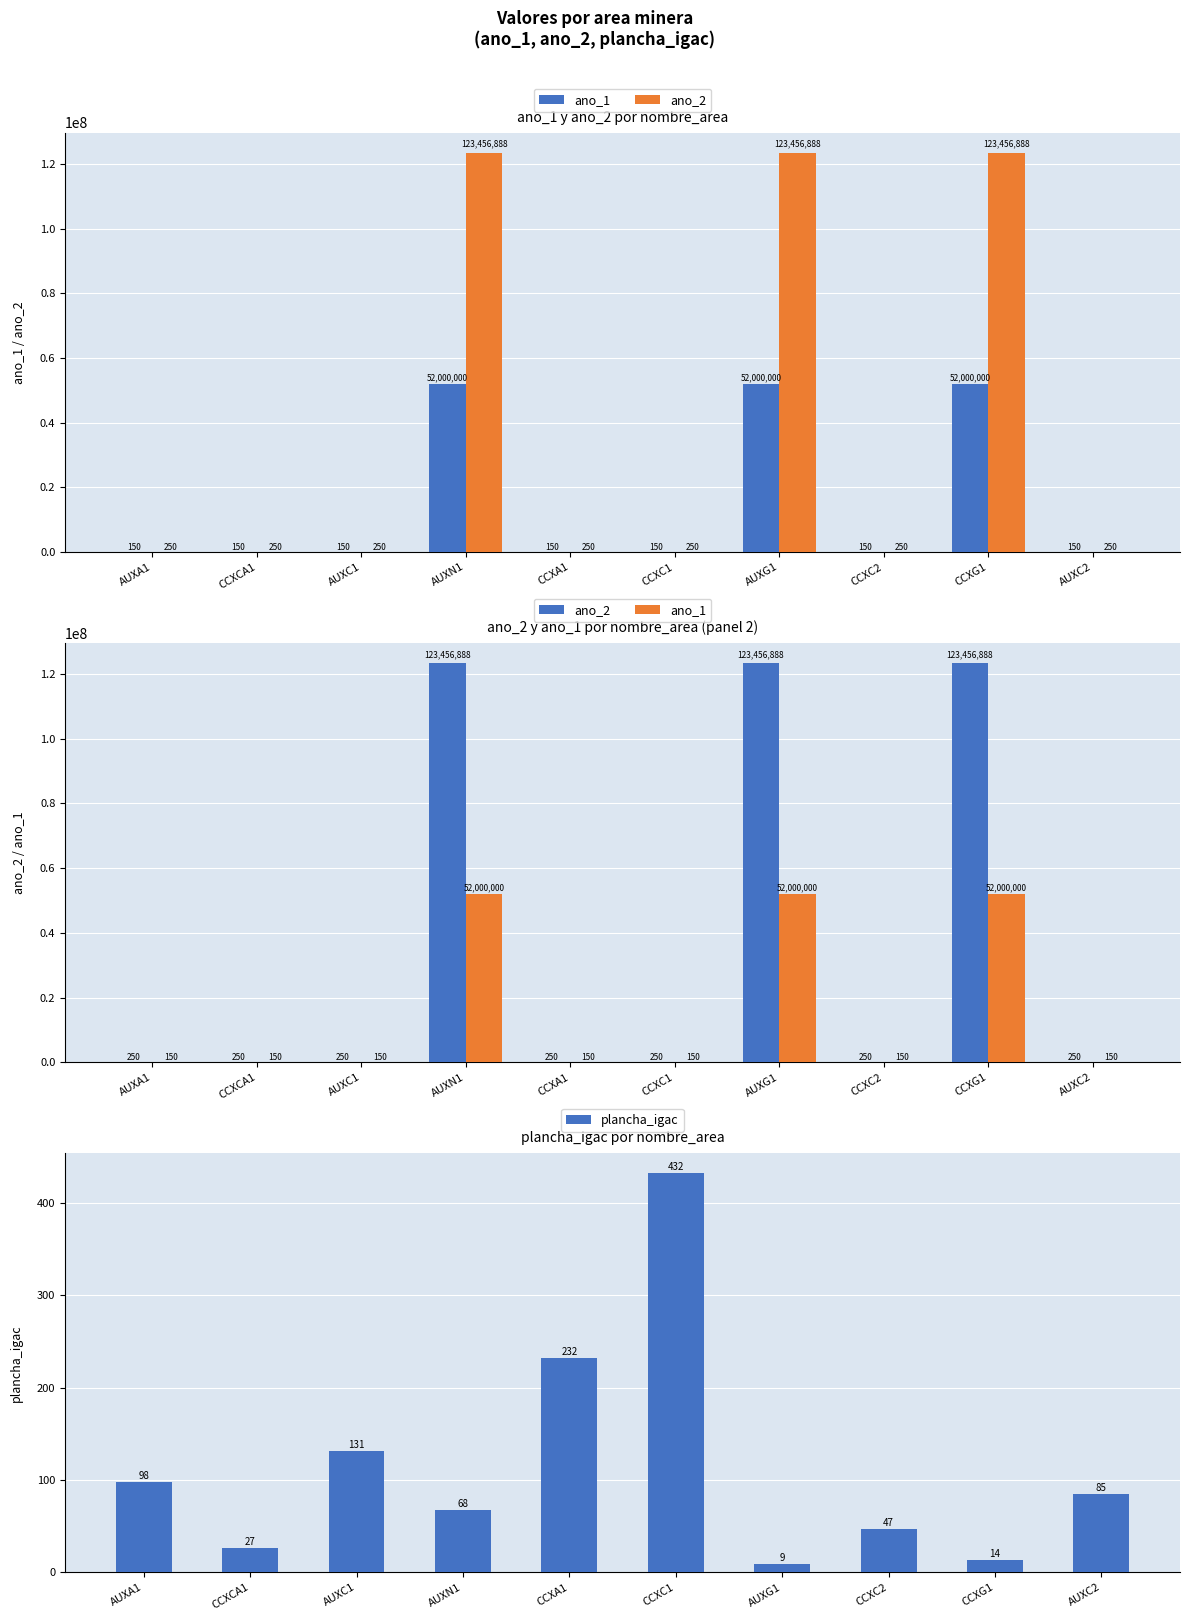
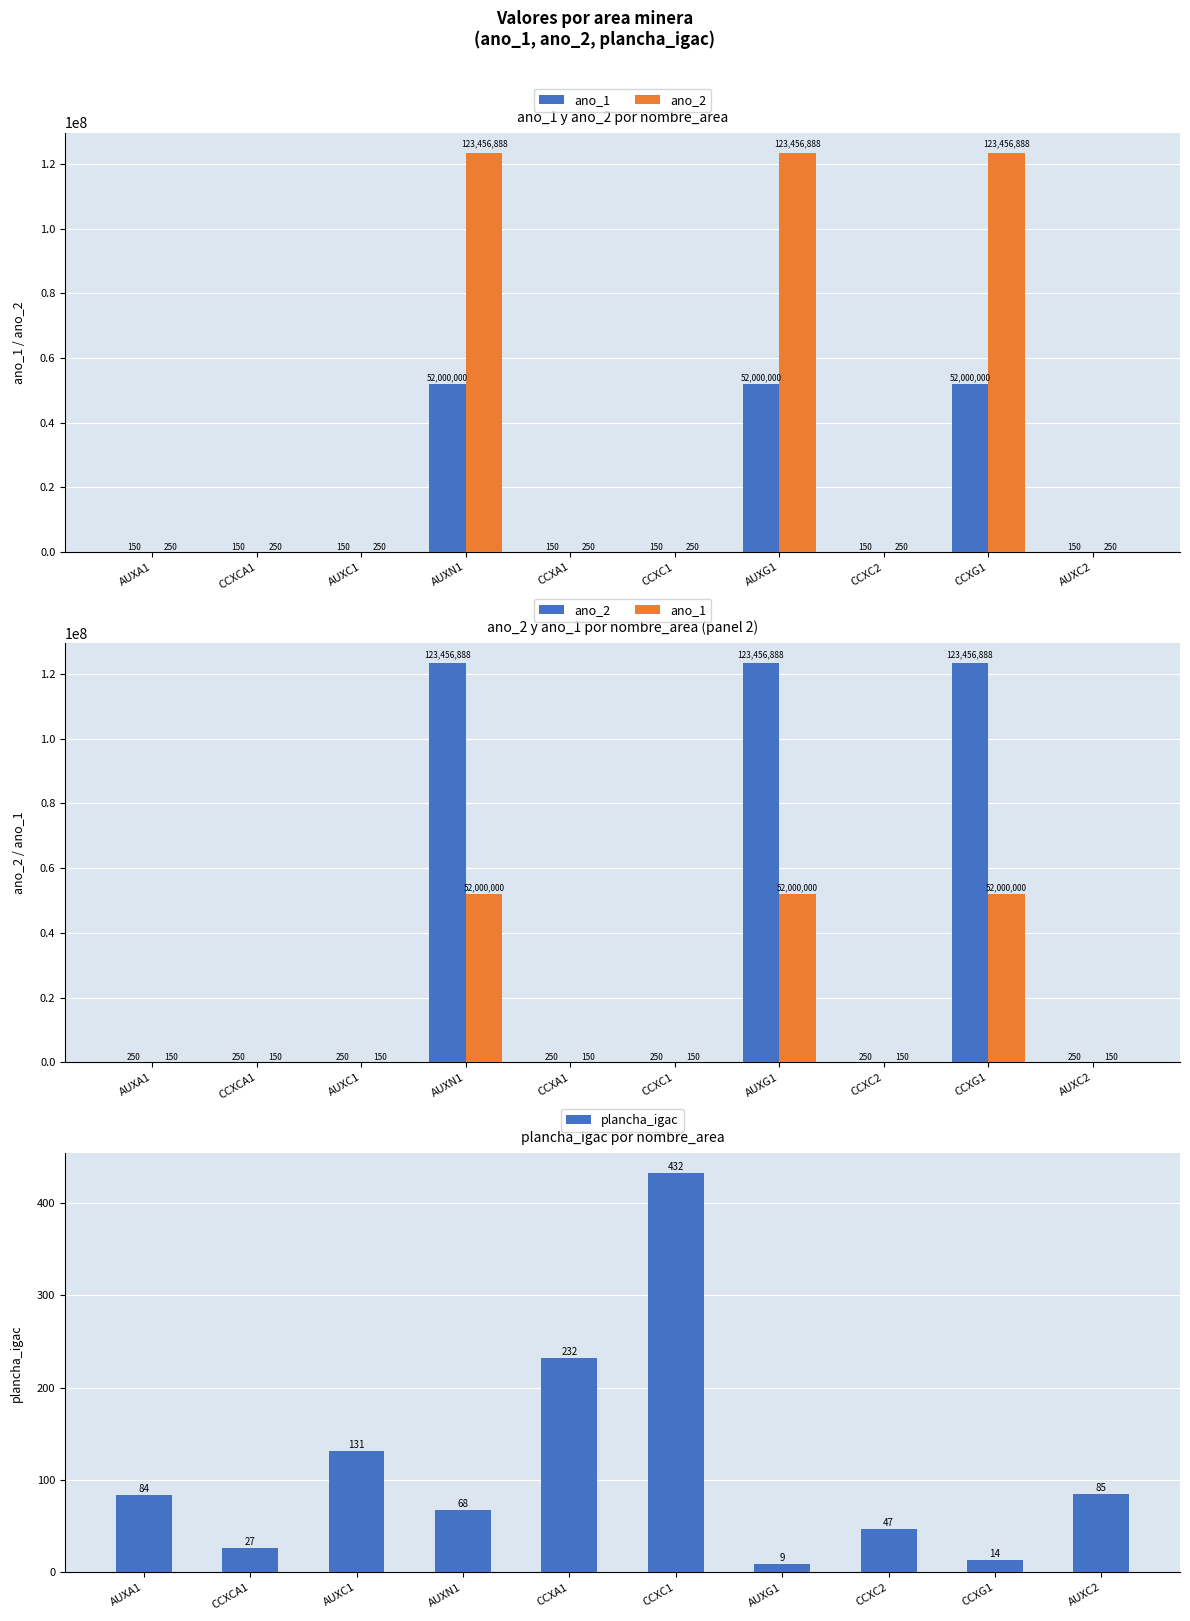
  {
    "ano_2 y ano_1 por nombre_area (panel 2)": {
      "ano_2": {
        "AUXA1": "250",
        "CCXCA1": "250",
        "AUXC1": "250",
        "AUXN1": "123,456,888",
        "CCXA1": "250",
        "CCXC1": "250",
        "AUXG1": "123,456,888",
        "CCXC2": "250",
        "CCXG1": "123,456,888",
        "AUXC2": "250"
      },
      "ano_1": {
        "AUXA1": "150",
        "CCXCA1": "150",
        "AUXC1": "150",
        "AUXN1": "52,000,000",
        "CCXA1": "150",
        "CCXC1": "150",
        "AUXG1": "52,000,000",
        "CCXC2": "150",
        "CCXG1": "52,000,000",
        "AUXC2": "150"
      }
    },
    "plancha_igac por nombre_area": {
-     "AUXA1": "98",
+     "AUXA1": "84",
      "CCXCA1": "27",
      "AUXC1": "131",
      "AUXN1": "68",
      "CCXA1": "232",
      "CCXC1": "432",
      "AUXG1": "9",
      "CCXC2": "47",
      "CCXG1": "14",
      "AUXC2": "85"
    }
  }
